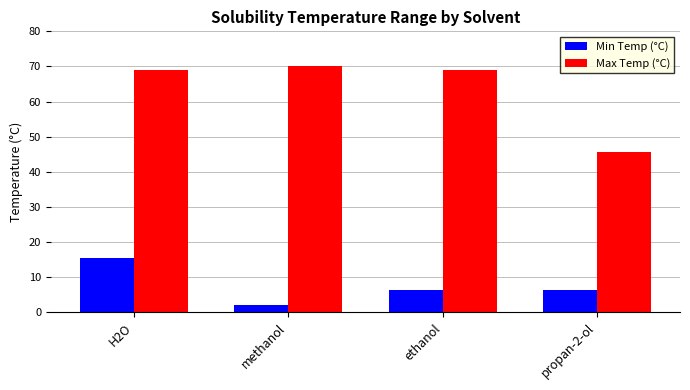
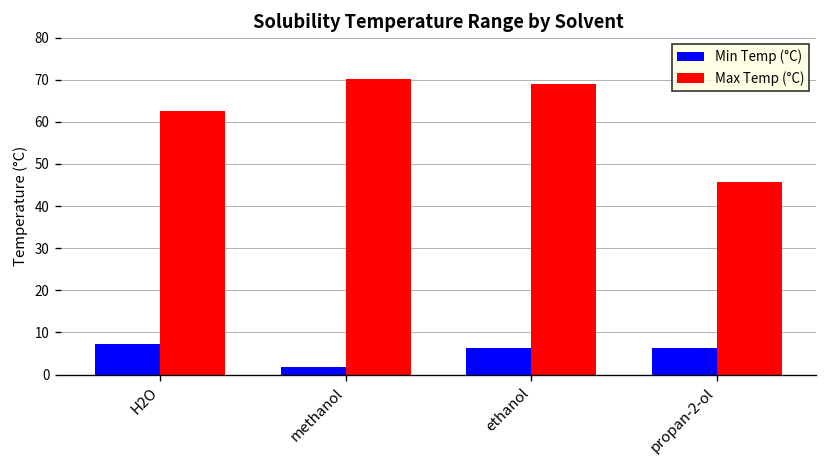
  {
    "Min Temp (°C)": {
-     "H2O": 15,
+     "H2O": 7,
      "methanol": 2,
      "ethanol": 6,
      "propan-2-ol": 6
    },
    "Max Temp (°C)": {
-     "H2O": 69,
+     "H2O": 63,
      "methanol": 70,
      "ethanol": 69,
      "propan-2-ol": 46
    }
  }
